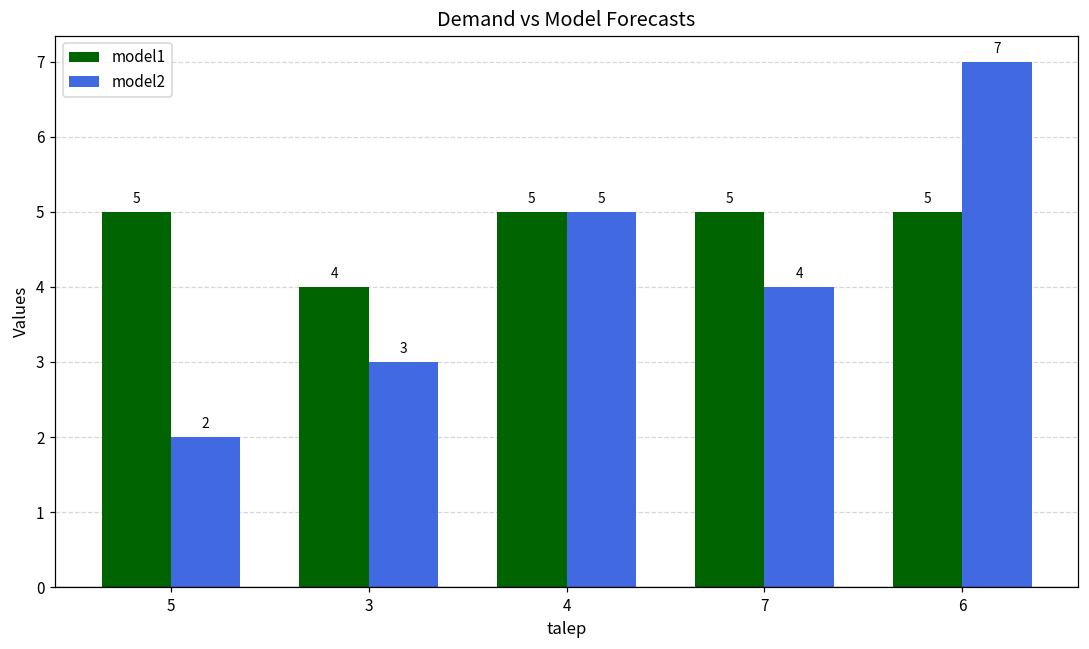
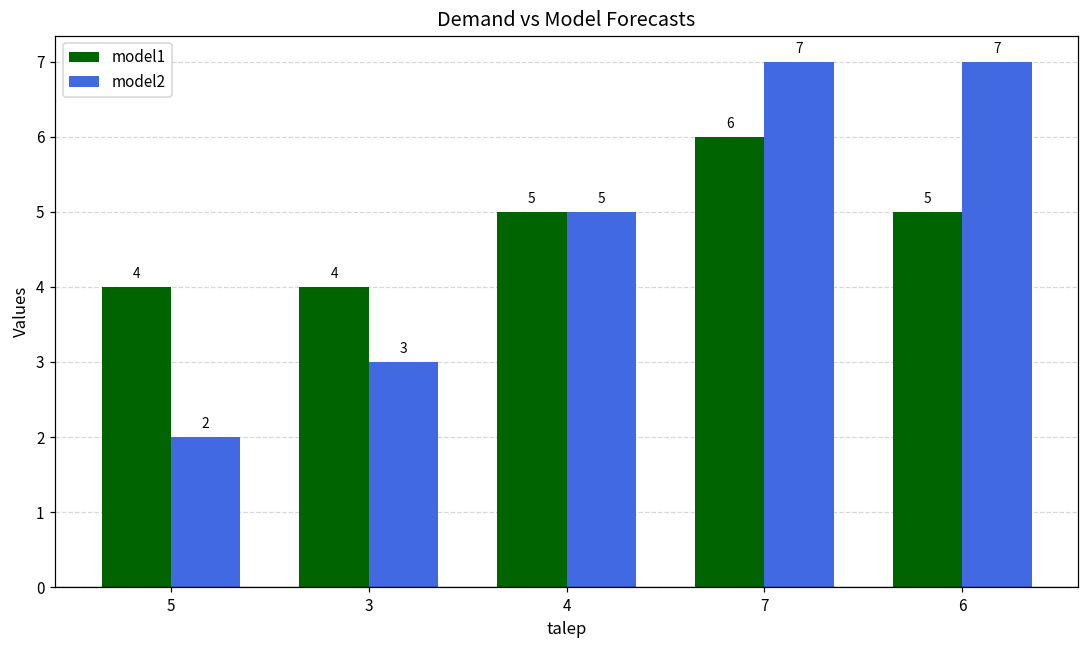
  {
    "model1": {
-     "5": 5,
+     "5": 4,
      "3": 4,
      "4": 5,
-     "7": 5,
+     "7": 6,
      "6": 5
    },
    "model2": {
      "5": 2,
      "3": 3,
      "4": 5,
-     "7": 4,
+     "7": 7,
      "6": 7
    }
  }
